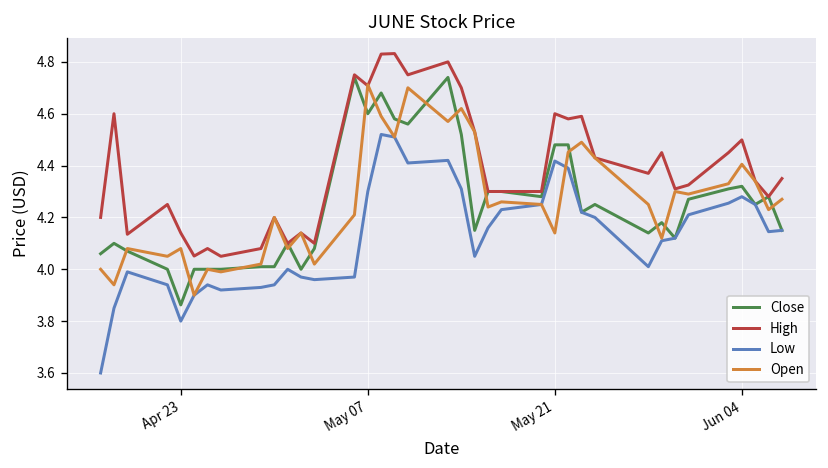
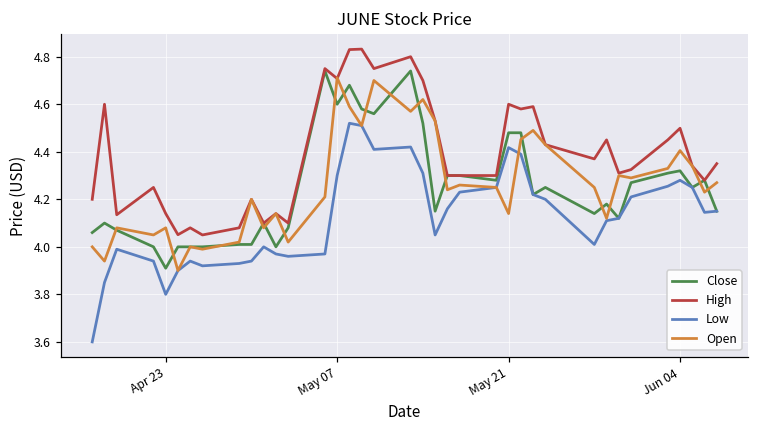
  {
    "Close": {
-     "Apr 23": 3.86,
+     "Apr 23": 3.91,
      "May 07": 4.60,
      "May 21": 4.48,
      "Jun 04": 4.32
    },
    "High": {
      "Apr 23": 4.14,
      "May 21": 4.60,
      "Jun 04": 4.50
    },
    "Low": {
      "Apr 23": 3.80,
      "May 07": 4.30,
      "May 21": 4.42,
      "Jun 04": 4.28
    },
    "Open": {
      "Apr 23": 4.08,
      "May 21": 4.14,
      "Jun 04": 4.41
    }
  }
